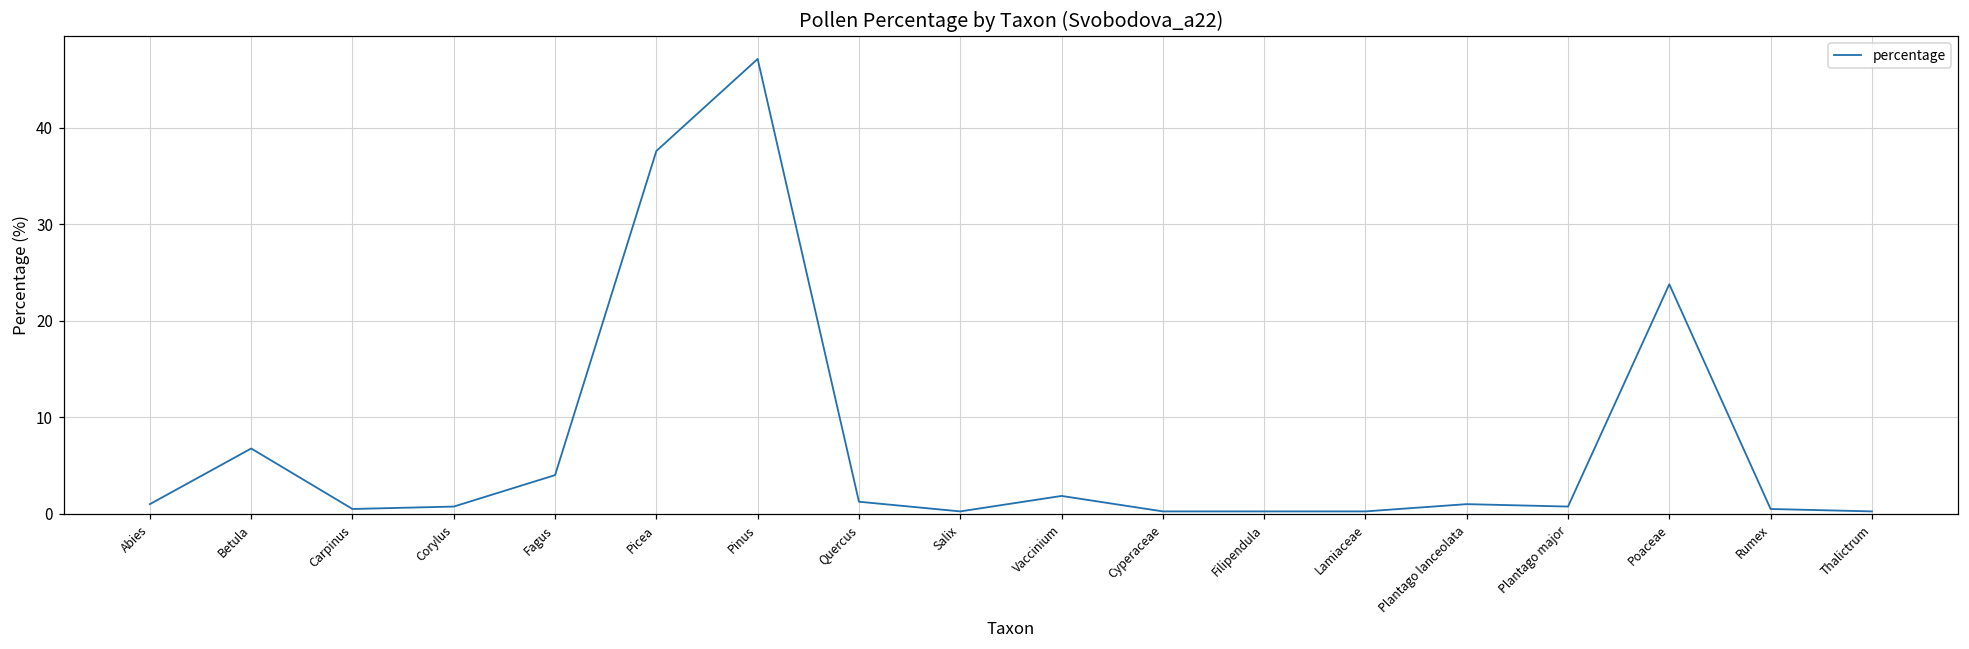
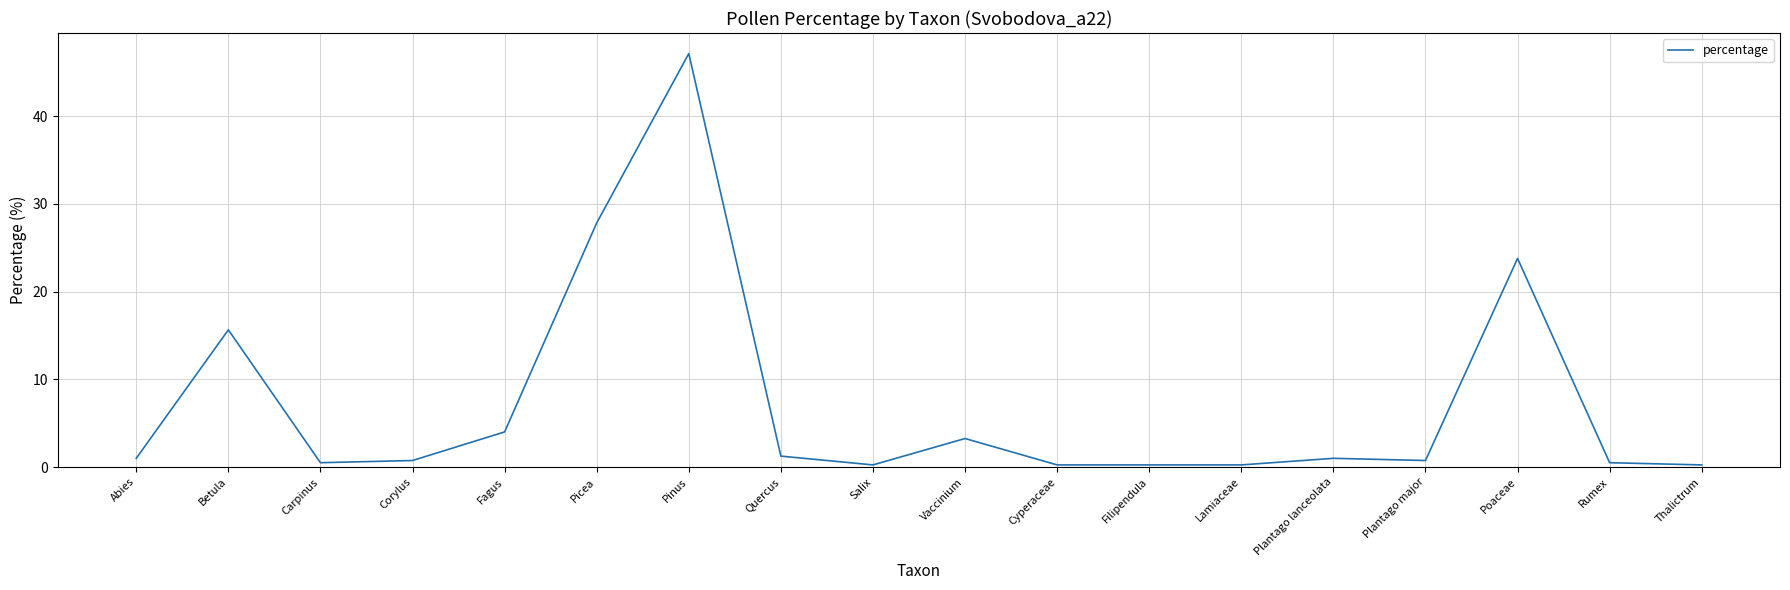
  {
    "Abies": 1,
-   "Betula": 7,
+   "Betula": 16,
    "Carpinus": 1,
    "Corylus": 1,
    "Fagus": 4,
-   "Picea": 38,
+   "Picea": 28,
    "Pinus": 47,
    "Quercus": 1,
    "Salix": 0,
-   "Vaccinium": 2,
+   "Vaccinium": 3,
    "Cyperaceae": 0,
    "Filipendula": 0,
    "Lamiaceae": 0,
    "Plantago lanceolata": 1,
    "Plantago major": 1,
    "Poaceae": 24,
    "Rumex": 1,
    "Thalictrum": 0
  }
